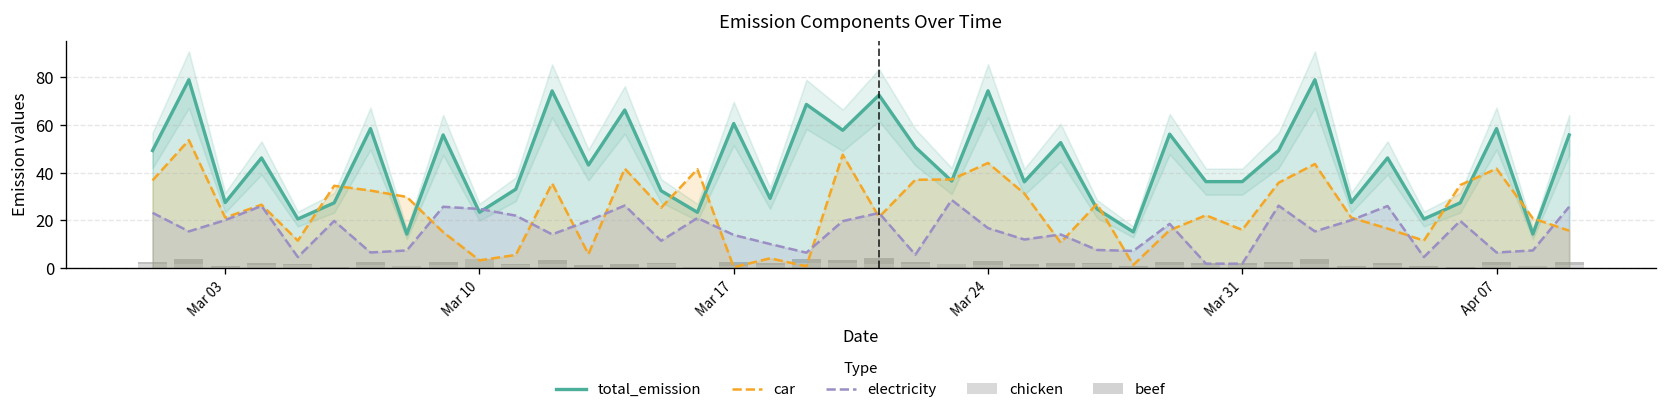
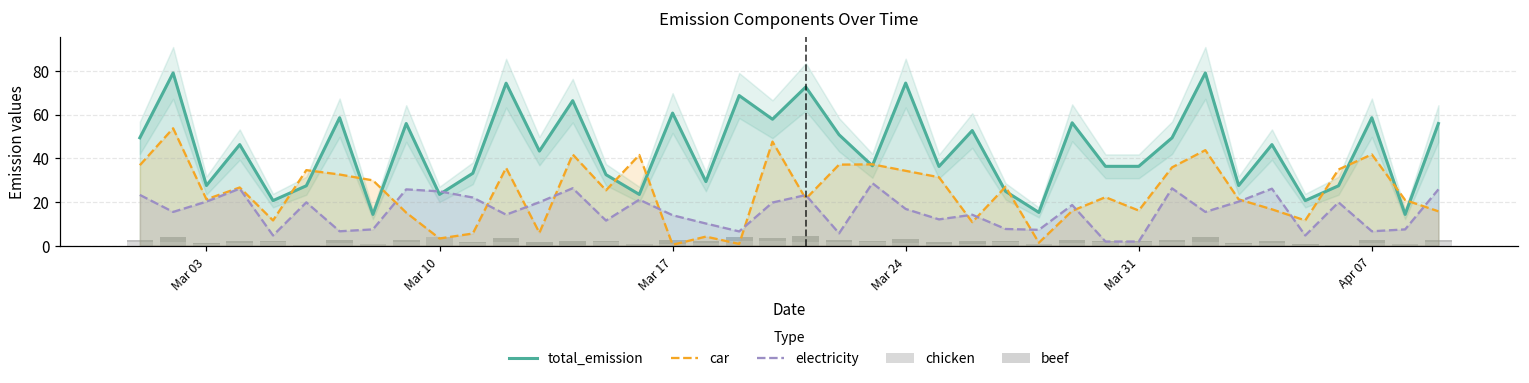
  {
    "car": {
      "Mar 10": 3,
      "Mar 17": 0,
-     "Mar 24": 44,
+     "Mar 24": 34,
      "Mar 31": 16,
      "Apr 07": 42
    }
  }
